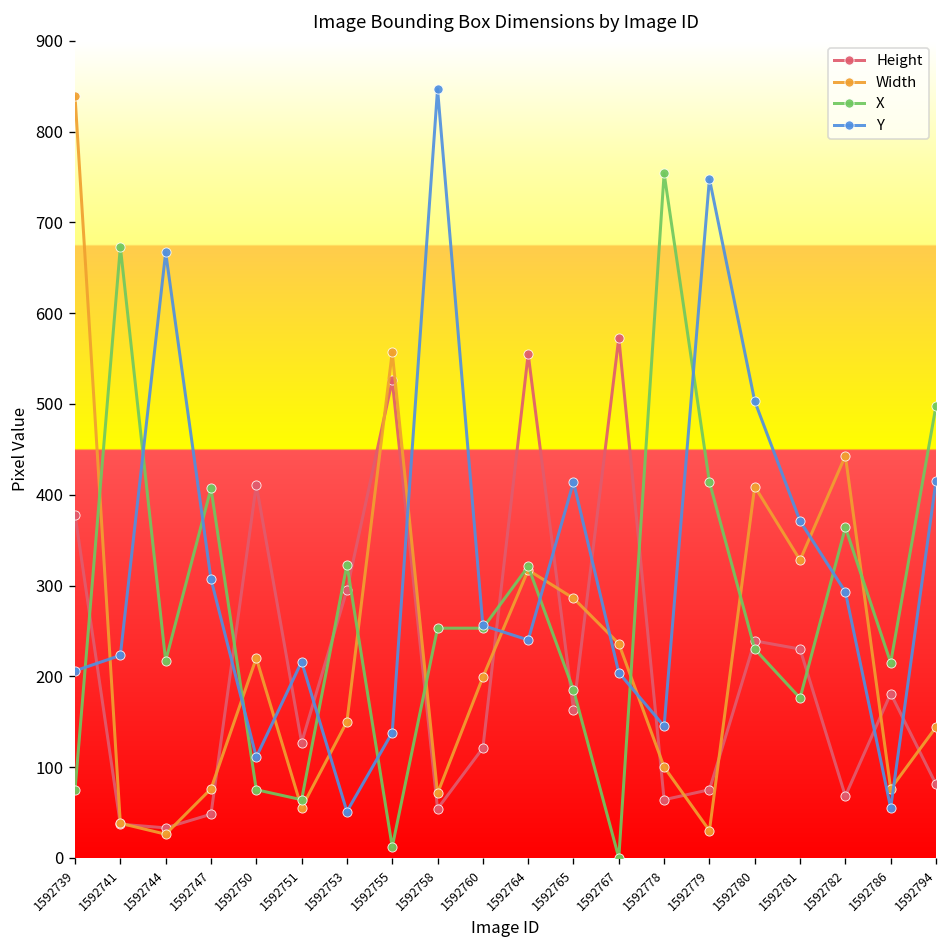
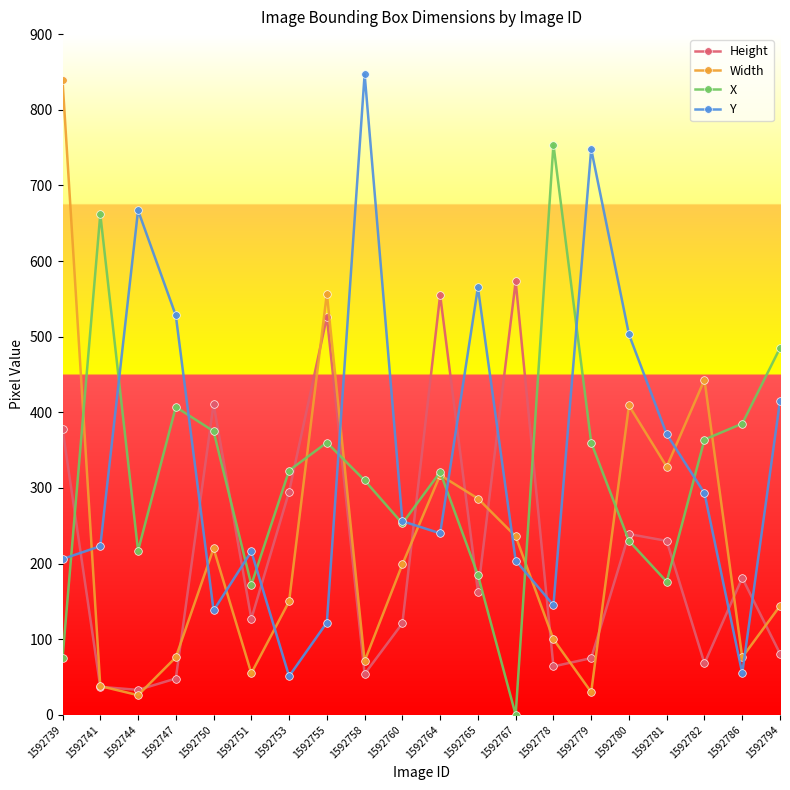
  {
    "Height": {
      "1592739": 380,
      "1592744": 30,
      "1592747": 50,
      "1592750": 410,
      "1592751": 130,
      "1592753": 300,
      "1592755": 530,
      "1592758": 50,
      "1592760": 120,
      "1592764": 560,
      "1592765": 160,
      "1592767": 570,
      "1592778": 60,
      "1592779": 80,
      "1592780": 240,
      "1592781": 230,
      "1592782": 70,
      "1592786": 180,
      "1592794": 80
    },
    "Width": {
      "1592739": 840,
      "1592744": 30,
      "1592747": 80,
      "1592750": 220,
      "1592751": 60,
      "1592753": 150,
      "1592755": 560,
      "1592758": 70,
      "1592760": 200,
      "1592764": 320,
      "1592765": 290,
      "1592767": 240,
      "1592778": 100,
      "1592779": 30,
      "1592780": 410,
      "1592781": 330,
      "1592782": 440,
      "1592786": 80,
      "1592794": 140
    },
    "X": {
      "1592739": 80,
-     "1592741": 670,
+     "1592741": 660,
      "1592744": 220,
      "1592747": 410,
-     "1592750": 80,
-     "1592751": 60,
+     "1592750": 380,
+     "1592751": 170,
      "1592753": 320,
-     "1592755": 10,
-     "1592758": 250,
+     "1592755": 360,
+     "1592758": 310,
      "1592764": 320,
      "1592765": 190,
      "1592767": 0,
      "1592778": 750,
-     "1592779": 410,
+     "1592779": 360,
      "1592780": 230,
      "1592781": 180,
      "1592782": 360,
-     "1592786": 220,
-     "1592794": 500
+     "1592786": 390,
+     "1592794": 490
    },
    "Y": {
      "1592739": 210,
      "1592741": 220,
      "1592744": 670,
-     "1592747": 310,
-     "1592750": 110,
+     "1592747": 530,
+     "1592750": 140,
      "1592751": 220,
      "1592753": 50,
-     "1592755": 140,
+     "1592755": 120,
      "1592758": 850,
      "1592764": 240,
-     "1592765": 410,
+     "1592765": 570,
      "1592767": 200,
      "1592778": 150,
      "1592779": 750,
      "1592780": 500,
      "1592781": 370,
      "1592782": 290,
      "1592786": 60,
      "1592794": 420
    }
  }
